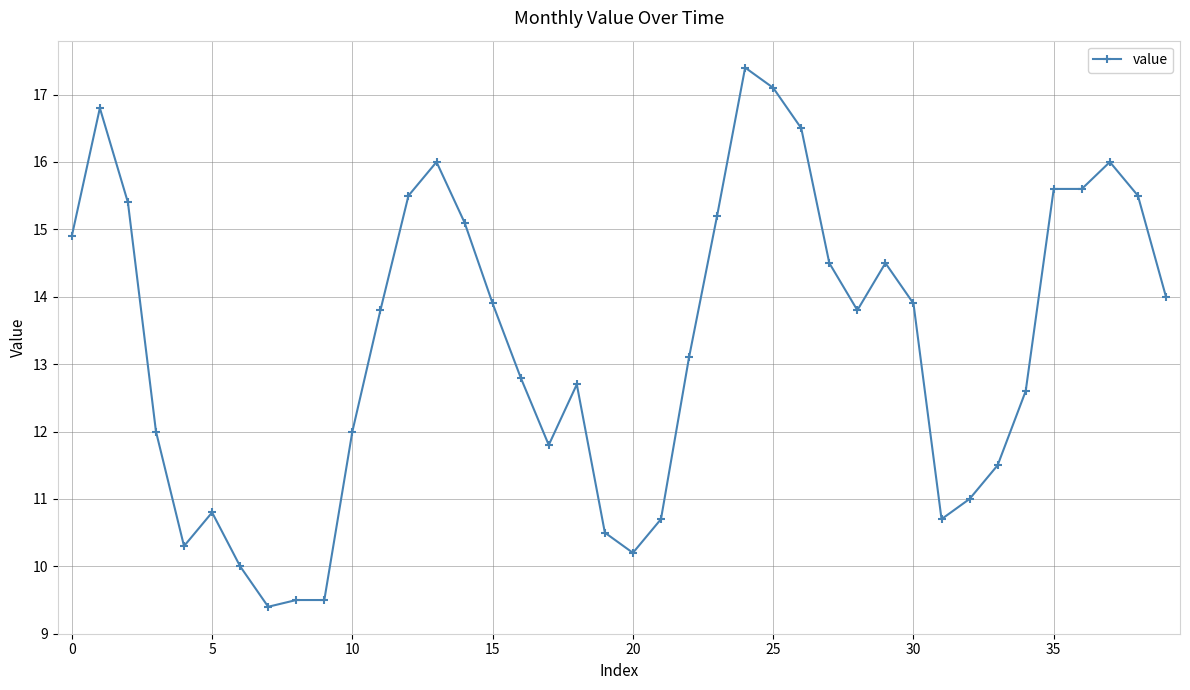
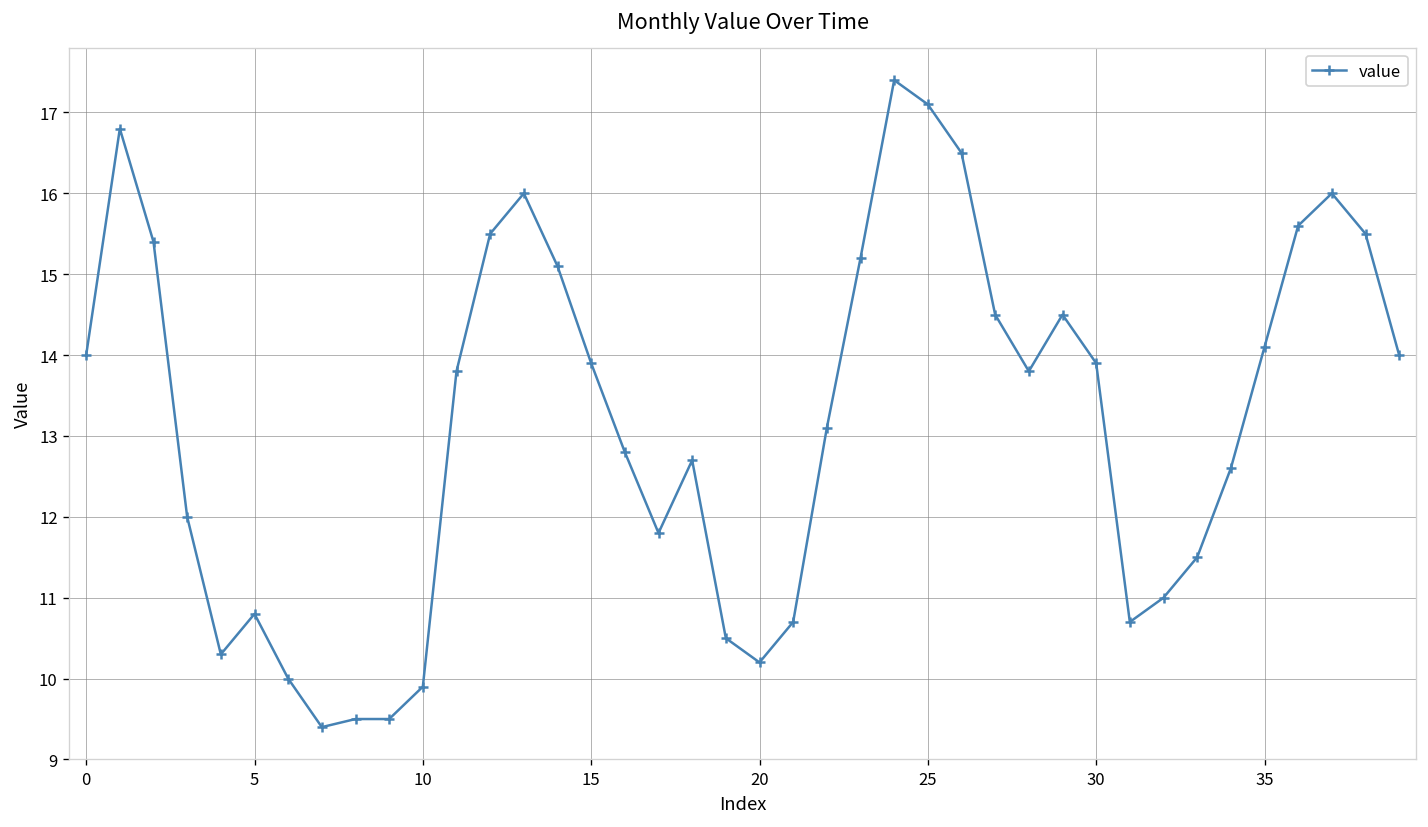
  {
-   "0": 14.9,
+   "0": 14.0,
    "5": 10.8,
-   "10": 12.0,
+   "10": 9.9,
    "15": 13.9,
    "20": 10.2,
    "25": 17.1,
    "30": 13.9,
-   "35": 15.6
+   "35": 14.1
  }
